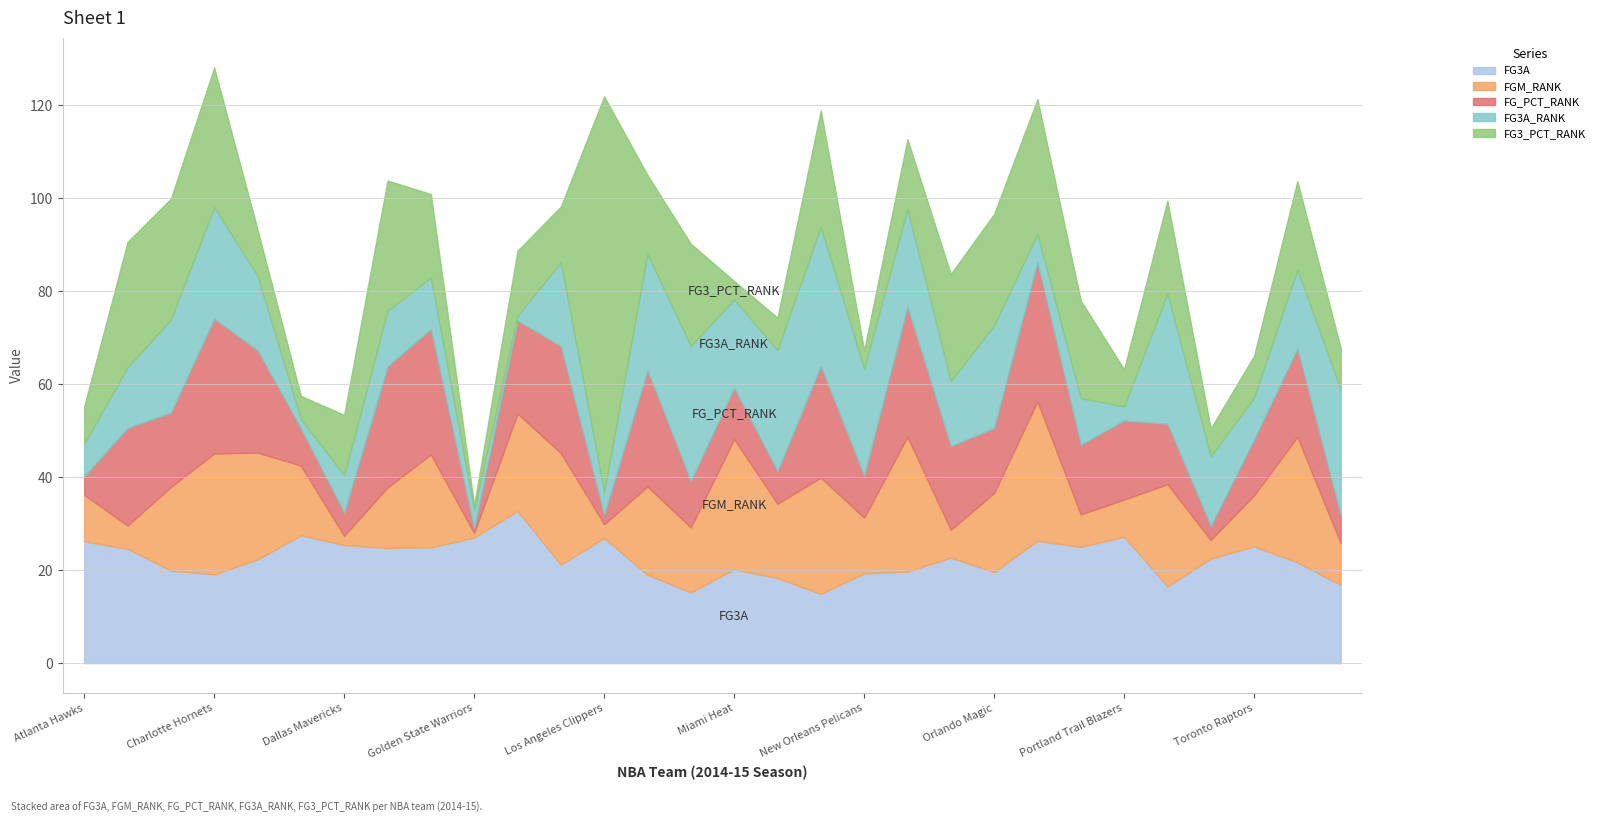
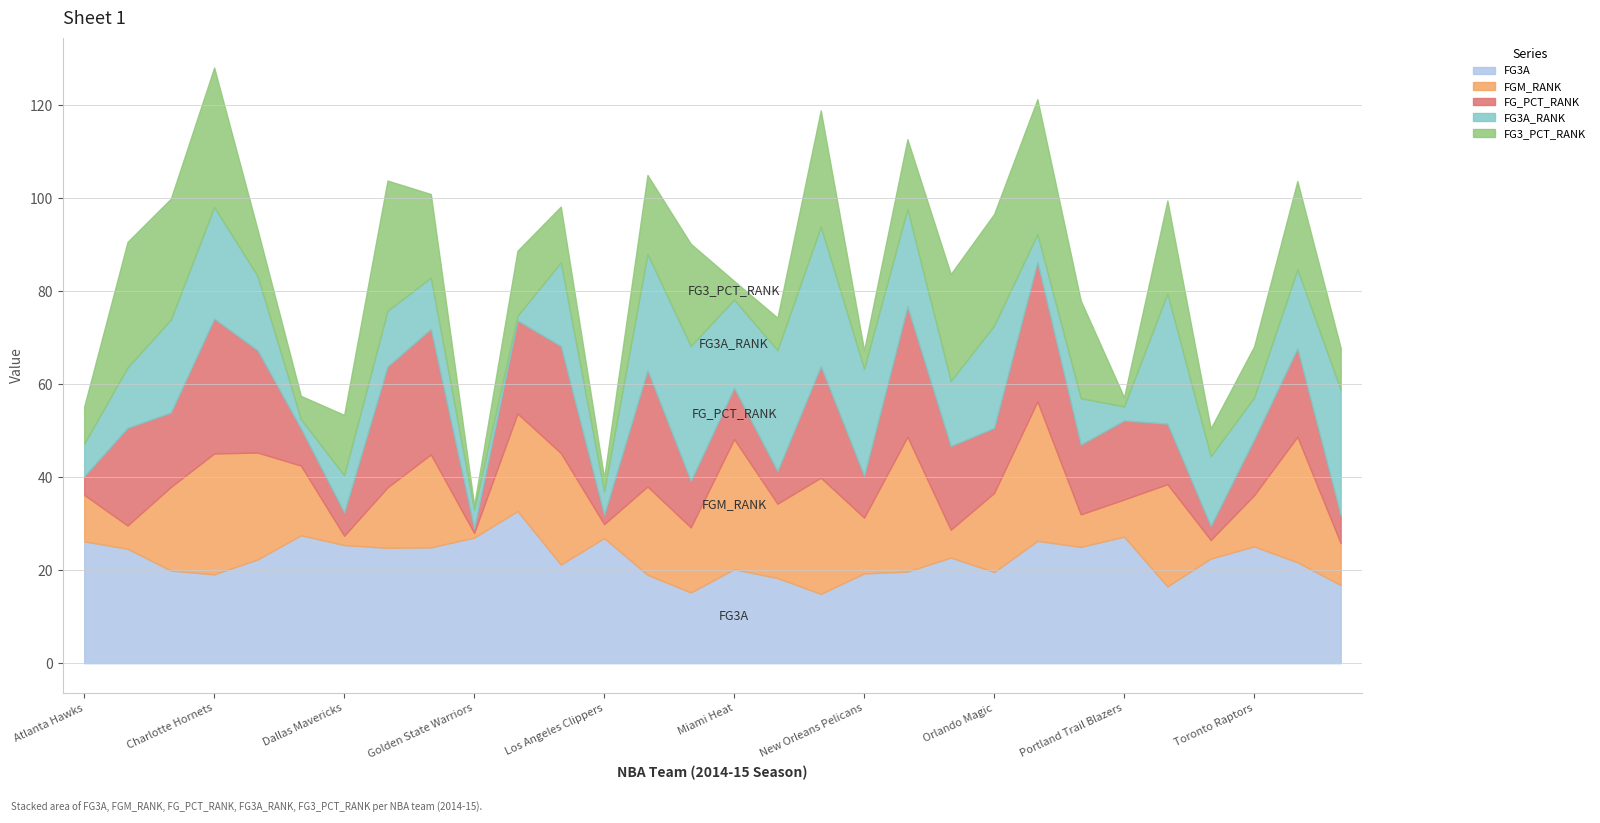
  {
    "FG3_PCT_RANK": {
      "Atlanta Hawks": 8,
      "Charlotte Hornets": 30,
      "Dallas Mavericks": 13,
      "Golden State Warriors": 1,
-     "Los Angeles Clippers": 85,
+     "Los Angeles Clippers": 3,
      "Miami Heat": 4,
      "New Orleans Pelicans": 4,
      "Orlando Magic": 24,
-     "Portland Trail Blazers": 8,
-     "Toronto Raptors": 9
+     "Portland Trail Blazers": 2,
+     "Toronto Raptors": 11
    }
  }
